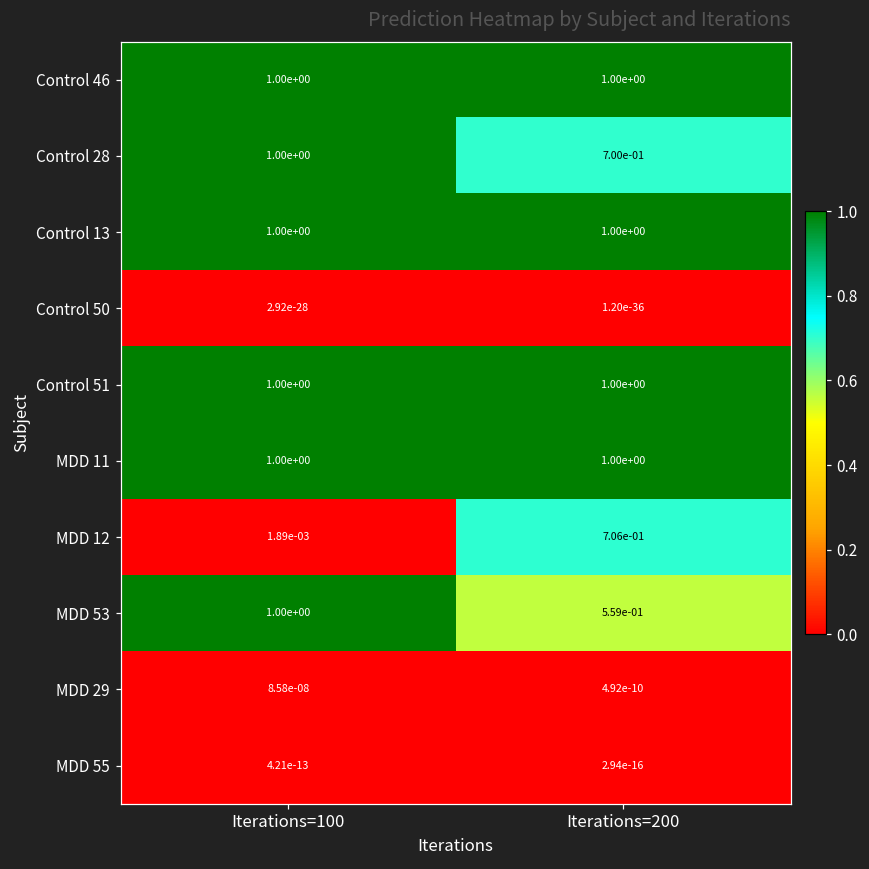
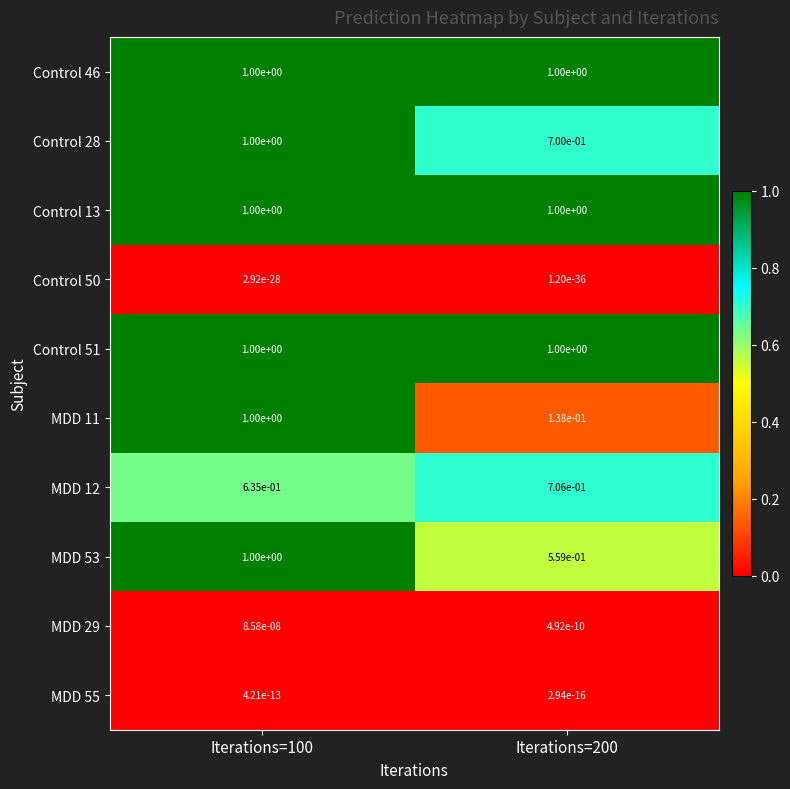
  {
    "Control 46": {
      "Iterations=100": "1.00e+00",
      "Iterations=200": "1.00e+00"
    },
    "Control 28": {
      "Iterations=100": "1.00e+00",
      "Iterations=200": "7.00e-01"
    },
    "Control 13": {
      "Iterations=100": "1.00e+00",
      "Iterations=200": "1.00e+00"
    },
    "Control 50": {
      "Iterations=100": "2.92e-28",
      "Iterations=200": "1.20e-36"
    },
    "Control 51": {
      "Iterations=100": "1.00e+00",
      "Iterations=200": "1.00e+00"
    },
    "MDD 11": {
      "Iterations=100": "1.00e+00",
-     "Iterations=200": "1.00e+00"
+     "Iterations=200": "1.38e-01"
    },
    "MDD 12": {
-     "Iterations=100": "1.89e-03",
+     "Iterations=100": "6.35e-01",
      "Iterations=200": "7.06e-01"
    },
    "MDD 53": {
      "Iterations=100": "1.00e+00",
      "Iterations=200": "5.59e-01"
    },
    "MDD 29": {
      "Iterations=100": "8.58e-08",
      "Iterations=200": "4.92e-10"
    },
    "MDD 55": {
      "Iterations=100": "4.21e-13",
      "Iterations=200": "2.94e-16"
    }
  }
